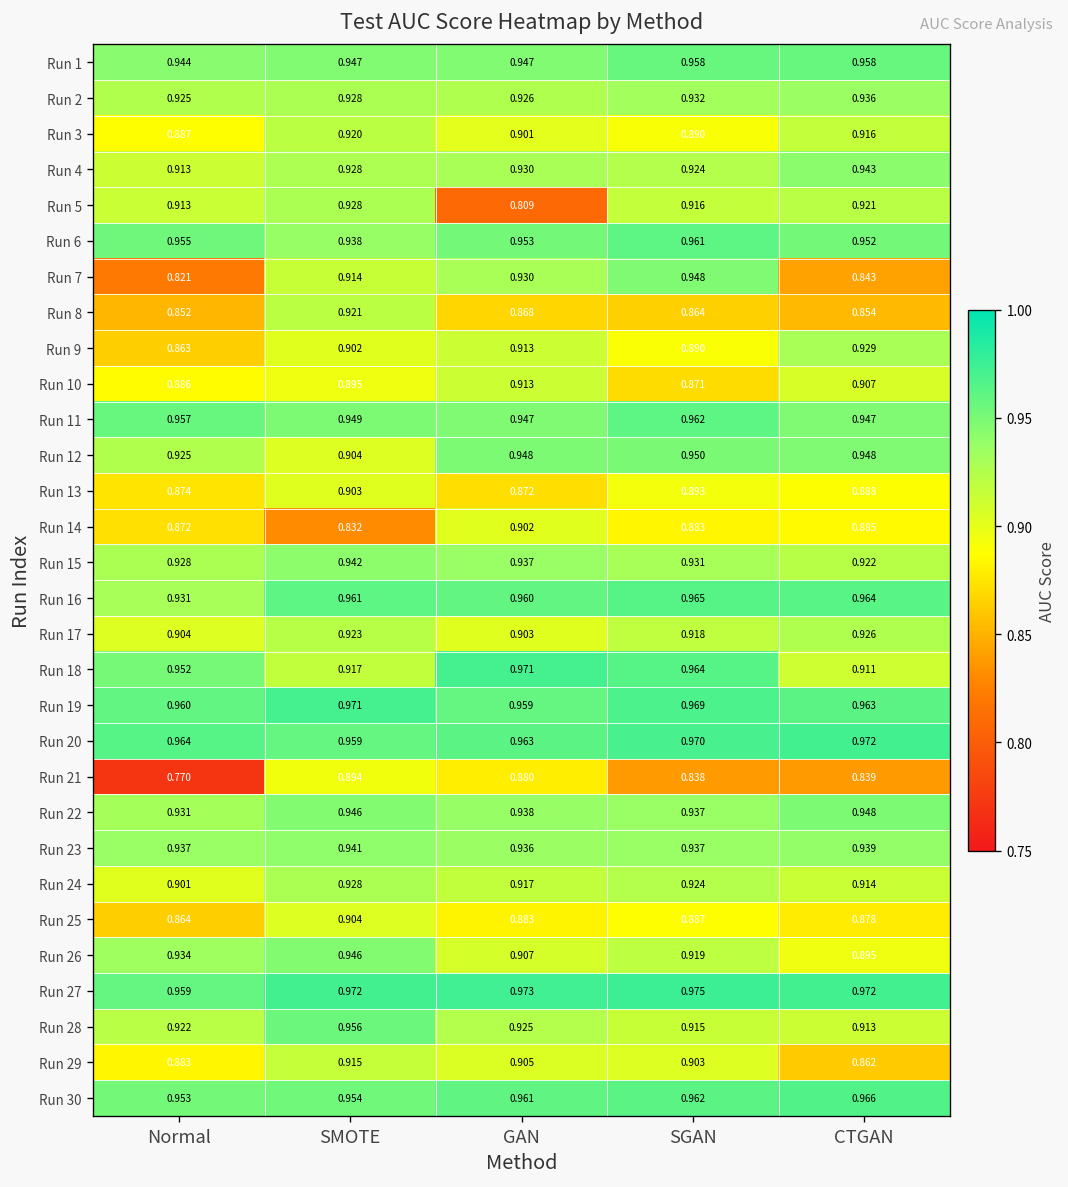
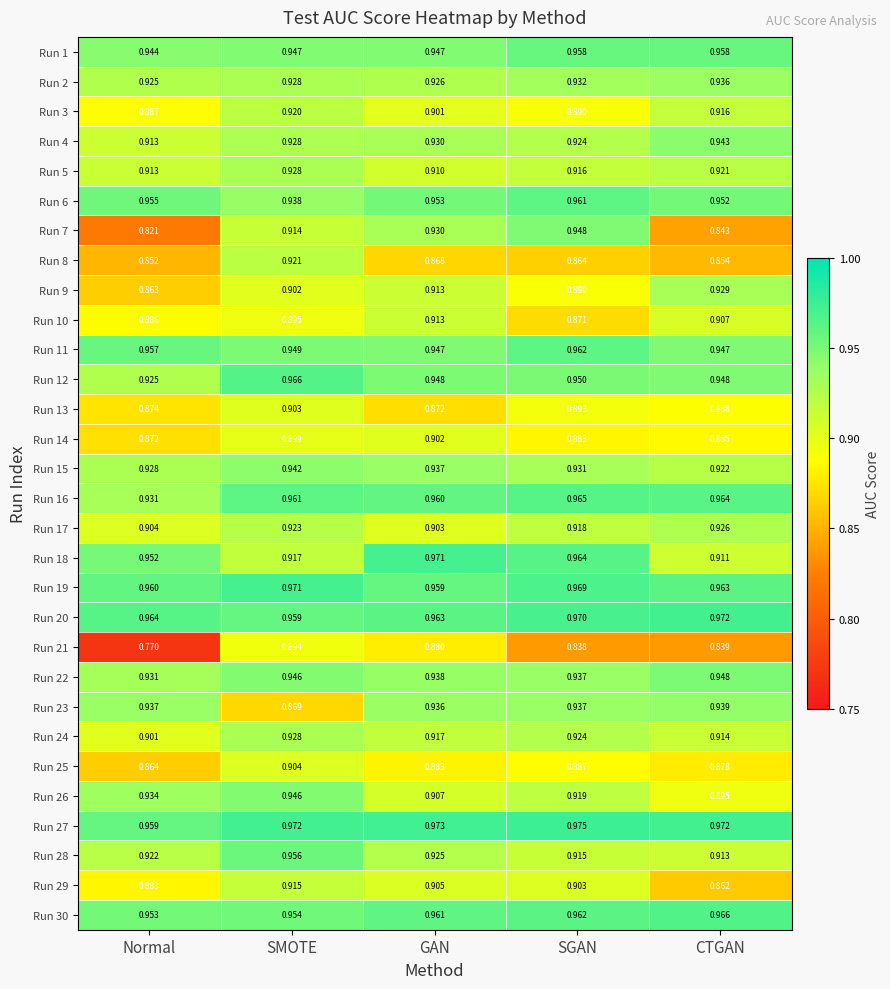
  {
    "Run 1": {
      "Normal": 0.944,
      "SMOTE": 0.947,
      "GAN": 0.947,
      "SGAN": 0.958,
      "CTGAN": 0.958
    },
    "Run 2": {
      "Normal": 0.925,
      "SMOTE": 0.928,
      "GAN": 0.926,
      "SGAN": 0.932,
      "CTGAN": 0.936
    },
    "Run 3": {
      "Normal": 0.887,
      "SMOTE": 0.920,
      "GAN": 0.901,
      "SGAN": 0.890,
      "CTGAN": 0.916
    },
    "Run 4": {
      "Normal": 0.913,
      "SMOTE": 0.928,
      "GAN": 0.930,
      "SGAN": 0.924,
      "CTGAN": 0.943
    },
    "Run 5": {
      "Normal": 0.913,
      "SMOTE": 0.928,
-     "GAN": 0.809,
+     "GAN": 0.910,
      "SGAN": 0.916,
      "CTGAN": 0.921
    },
    "Run 6": {
      "Normal": 0.955,
      "SMOTE": 0.938,
      "GAN": 0.953,
      "SGAN": 0.961,
      "CTGAN": 0.952
    },
    "Run 7": {
      "Normal": 0.821,
      "SMOTE": 0.914,
      "GAN": 0.930,
      "SGAN": 0.948,
      "CTGAN": 0.843
    },
    "Run 8": {
      "Normal": 0.852,
      "SMOTE": 0.921,
      "GAN": 0.868,
      "SGAN": 0.864,
      "CTGAN": 0.854
    },
    "Run 9": {
      "Normal": 0.863,
      "SMOTE": 0.902,
      "GAN": 0.913,
      "SGAN": 0.890,
      "CTGAN": 0.929
    },
    "Run 10": {
      "Normal": 0.886,
      "SMOTE": 0.895,
      "GAN": 0.913,
      "SGAN": 0.871,
      "CTGAN": 0.907
    },
    "Run 11": {
      "Normal": 0.957,
      "SMOTE": 0.949,
      "GAN": 0.947,
      "SGAN": 0.962,
      "CTGAN": 0.947
    },
    "Run 12": {
      "Normal": 0.925,
-     "SMOTE": 0.904,
+     "SMOTE": 0.966,
      "GAN": 0.948,
      "SGAN": 0.950,
      "CTGAN": 0.948
    },
    "Run 13": {
      "Normal": 0.874,
      "SMOTE": 0.903,
      "GAN": 0.872,
      "SGAN": 0.893,
      "CTGAN": 0.888
    },
    "Run 14": {
      "Normal": 0.872,
-     "SMOTE": 0.832,
+     "SMOTE": 0.899,
      "GAN": 0.902,
      "SGAN": 0.883,
      "CTGAN": 0.885
    },
    "Run 15": {
      "Normal": 0.928,
      "SMOTE": 0.942,
      "GAN": 0.937,
      "SGAN": 0.931,
      "CTGAN": 0.922
    },
    "Run 16": {
      "Normal": 0.931,
      "SMOTE": 0.961,
      "GAN": 0.960,
      "SGAN": 0.965,
      "CTGAN": 0.964
    },
    "Run 17": {
      "Normal": 0.904,
      "SMOTE": 0.923,
      "GAN": 0.903,
      "SGAN": 0.918,
      "CTGAN": 0.926
    },
    "Run 18": {
      "Normal": 0.952,
      "SMOTE": 0.917,
      "GAN": 0.971,
      "SGAN": 0.964,
      "CTGAN": 0.911
    },
    "Run 19": {
      "Normal": 0.960,
      "SMOTE": 0.971,
      "GAN": 0.959,
      "SGAN": 0.969,
      "CTGAN": 0.963
    },
    "Run 20": {
      "Normal": 0.964,
      "SMOTE": 0.959,
      "GAN": 0.963,
      "SGAN": 0.970,
      "CTGAN": 0.972
    },
    "Run 21": {
      "Normal": 0.770,
      "SMOTE": 0.894,
      "GAN": 0.880,
      "SGAN": 0.838,
      "CTGAN": 0.839
    },
    "Run 22": {
      "Normal": 0.931,
      "SMOTE": 0.946,
      "GAN": 0.938,
      "SGAN": 0.937,
      "CTGAN": 0.948
    },
    "Run 23": {
      "Normal": 0.937,
-     "SMOTE": 0.941,
+     "SMOTE": 0.869,
      "GAN": 0.936,
      "SGAN": 0.937,
      "CTGAN": 0.939
    },
    "Run 24": {
      "Normal": 0.901,
      "SMOTE": 0.928,
      "GAN": 0.917,
      "SGAN": 0.924,
      "CTGAN": 0.914
    },
    "Run 25": {
      "Normal": 0.864,
      "SMOTE": 0.904,
      "GAN": 0.883,
      "SGAN": 0.887,
      "CTGAN": 0.878
    },
    "Run 26": {
      "Normal": 0.934,
      "SMOTE": 0.946,
      "GAN": 0.907,
      "SGAN": 0.919,
      "CTGAN": 0.895
    },
    "Run 27": {
      "Normal": 0.959,
      "SMOTE": 0.972,
      "GAN": 0.973,
      "SGAN": 0.975,
      "CTGAN": 0.972
    },
    "Run 28": {
      "Normal": 0.922,
      "SMOTE": 0.956,
      "GAN": 0.925,
      "SGAN": 0.915,
      "CTGAN": 0.913
    },
    "Run 29": {
      "Normal": 0.883,
      "SMOTE": 0.915,
      "GAN": 0.905,
      "SGAN": 0.903,
      "CTGAN": 0.862
    },
    "Run 30": {
      "Normal": 0.953,
      "SMOTE": 0.954,
      "GAN": 0.961,
      "SGAN": 0.962,
      "CTGAN": 0.966
    }
  }
